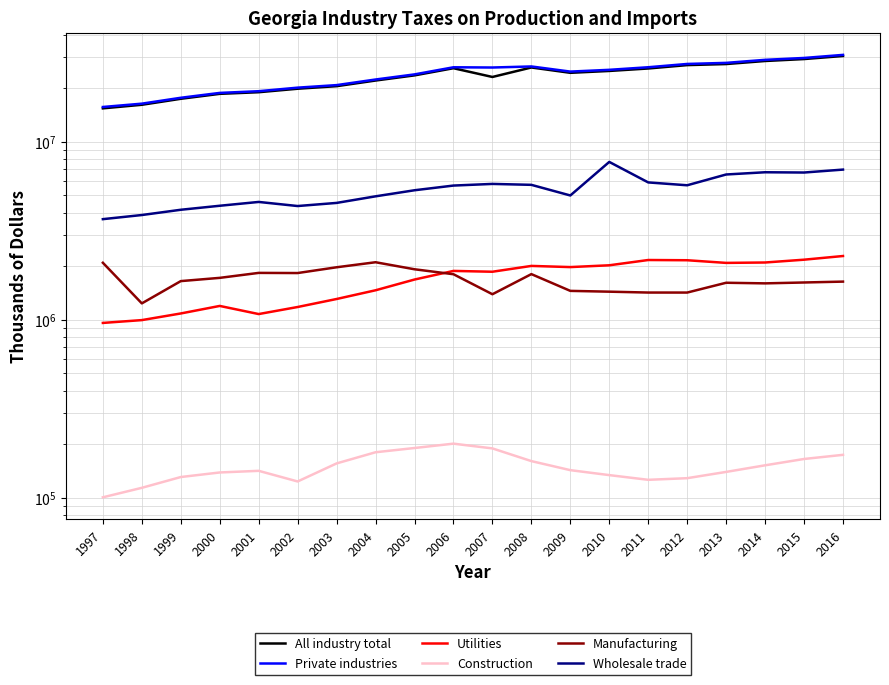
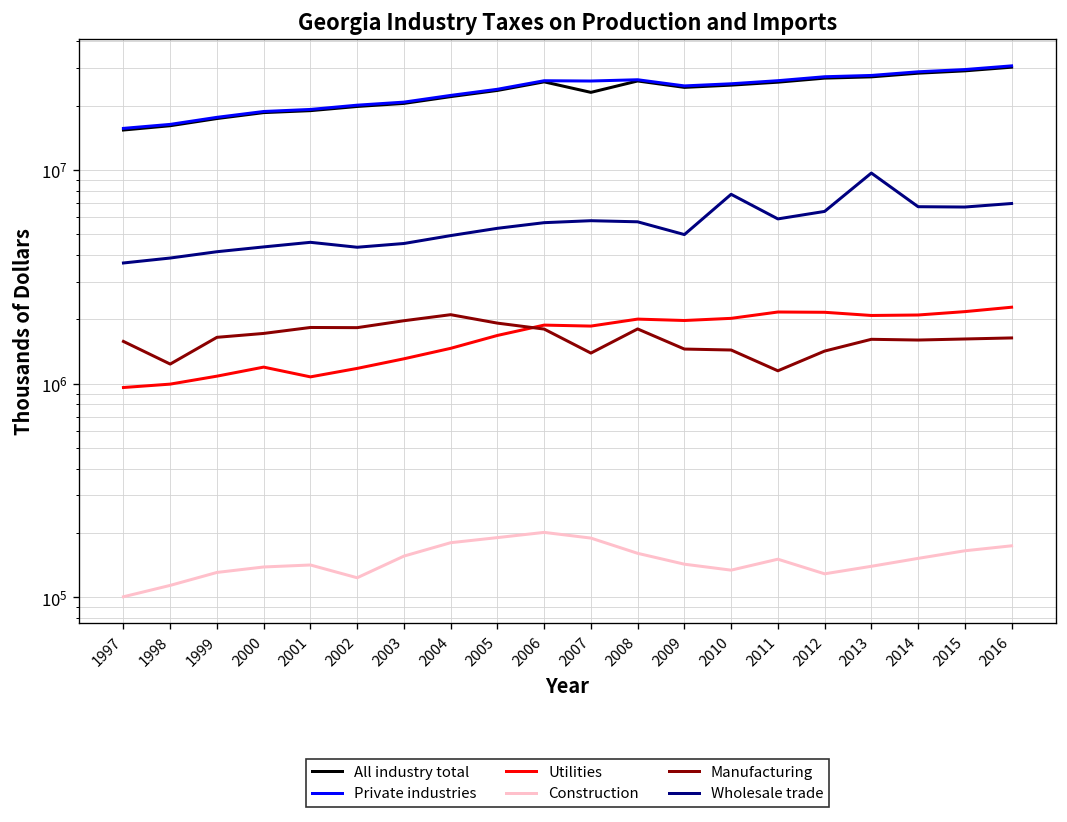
  {
    "All industry total": {
      "2007": 23000000
    },
    "Private industries": {
      "2007": 26000000
    },
    "Utilities": {
      "1997": 1000000,
      "1998": 1000000,
      "1999": 1100000,
      "2000": 1200000,
      "2001": 1100000,
      "2002": 1200000,
      "2003": 1300000,
      "2004": 1500000,
      "2005": 1700000,
      "2006": 1900000,
      "2007": 1900000,
      "2008": 2000000,
      "2009": 2000000,
      "2010": 2000000,
      "2011": 2200000,
      "2012": 2200000,
      "2013": 2100000,
      "2014": 2100000,
      "2015": 2200000,
      "2016": 2300000
    },
    "Construction": {
      "1997": 100000,
      "1998": 110000,
      "1999": 130000,
      "2000": 140000,
      "2001": 140000,
      "2002": 120000,
      "2003": 160000,
      "2004": 180000,
      "2005": 190000,
      "2006": 200000,
      "2007": 190000,
      "2008": 160000,
      "2009": 140000,
      "2010": 130000,
-     "2011": 130000,
+     "2011": 150000,
      "2012": 130000,
      "2013": 140000,
      "2014": 150000,
      "2015": 170000,
      "2016": 170000
    },
    "Manufacturing": {
-     "1997": 2100000,
+     "1997": 1600000,
      "1998": 1200000,
      "1999": 1600000,
      "2000": 1700000,
      "2001": 1800000,
      "2002": 1800000,
      "2003": 2000000,
      "2004": 2100000,
      "2005": 1900000,
      "2006": 1800000,
      "2007": 1400000,
      "2008": 1800000,
      "2009": 1500000,
      "2010": 1400000,
-     "2011": 1400000,
+     "2011": 1100000,
      "2012": 1400000,
      "2013": 1600000,
      "2014": 1600000,
      "2015": 1600000,
      "2016": 1600000
    },
    "Wholesale trade": {
      "1997": 3700000,
      "1998": 3900000,
      "1999": 4100000,
      "2000": 4400000,
      "2001": 4600000,
      "2002": 4400000,
      "2003": 4500000,
      "2004": 4900000,
      "2005": 5300000,
      "2006": 5700000,
      "2007": 5800000,
      "2008": 5700000,
      "2009": 5000000,
      "2010": 7700000,
      "2011": 5900000,
-     "2012": 5700000,
-     "2013": 6500000,
+     "2012": 6400000,
+     "2013": 10000000,
      "2014": 6700000,
      "2015": 6700000,
      "2016": 7000000
    }
  }
